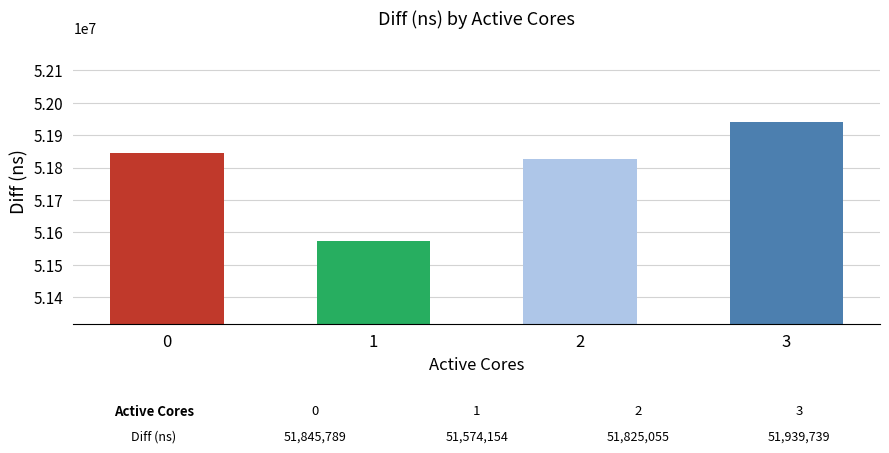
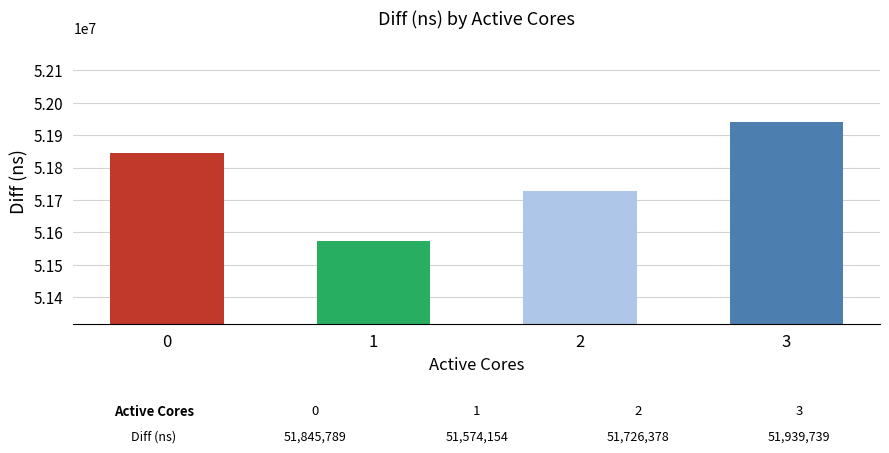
  {
-   "2": "51,825,055",
+   "2": "51,726,378",
    "3": "51,939,739"
  }
